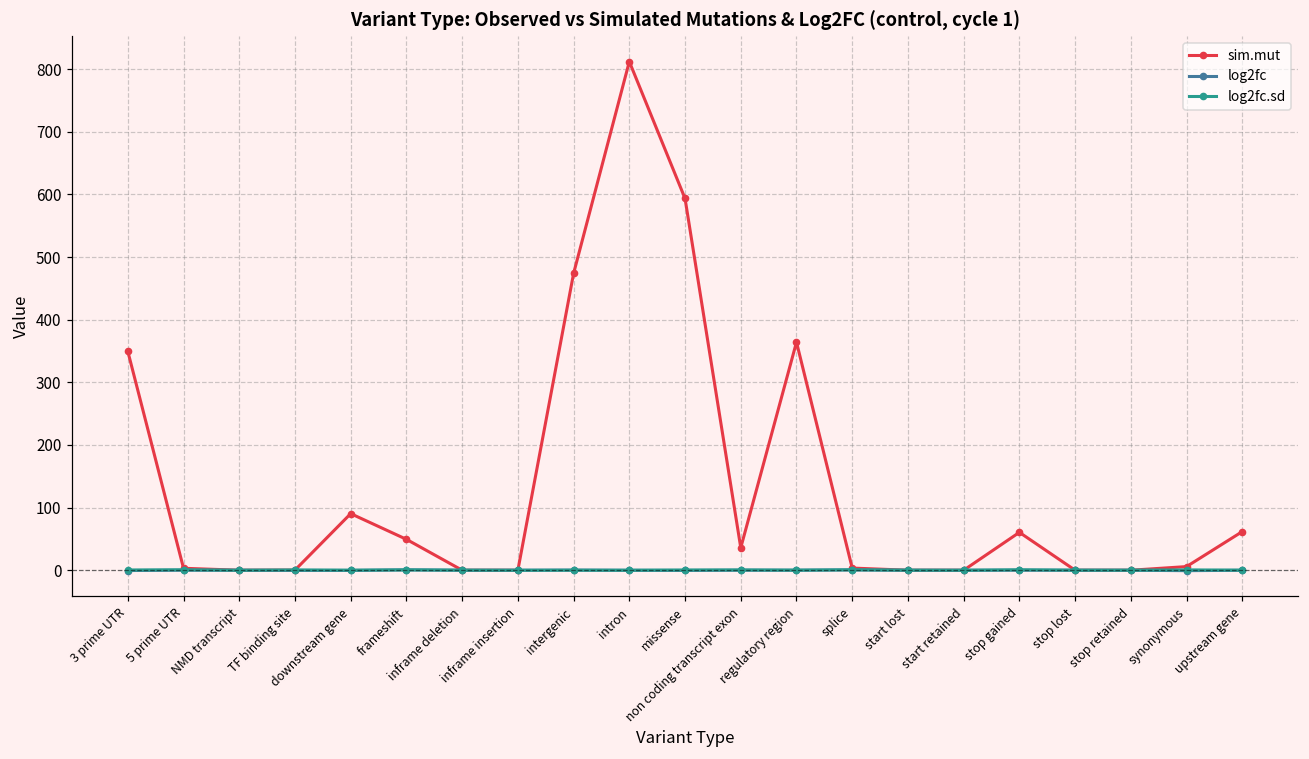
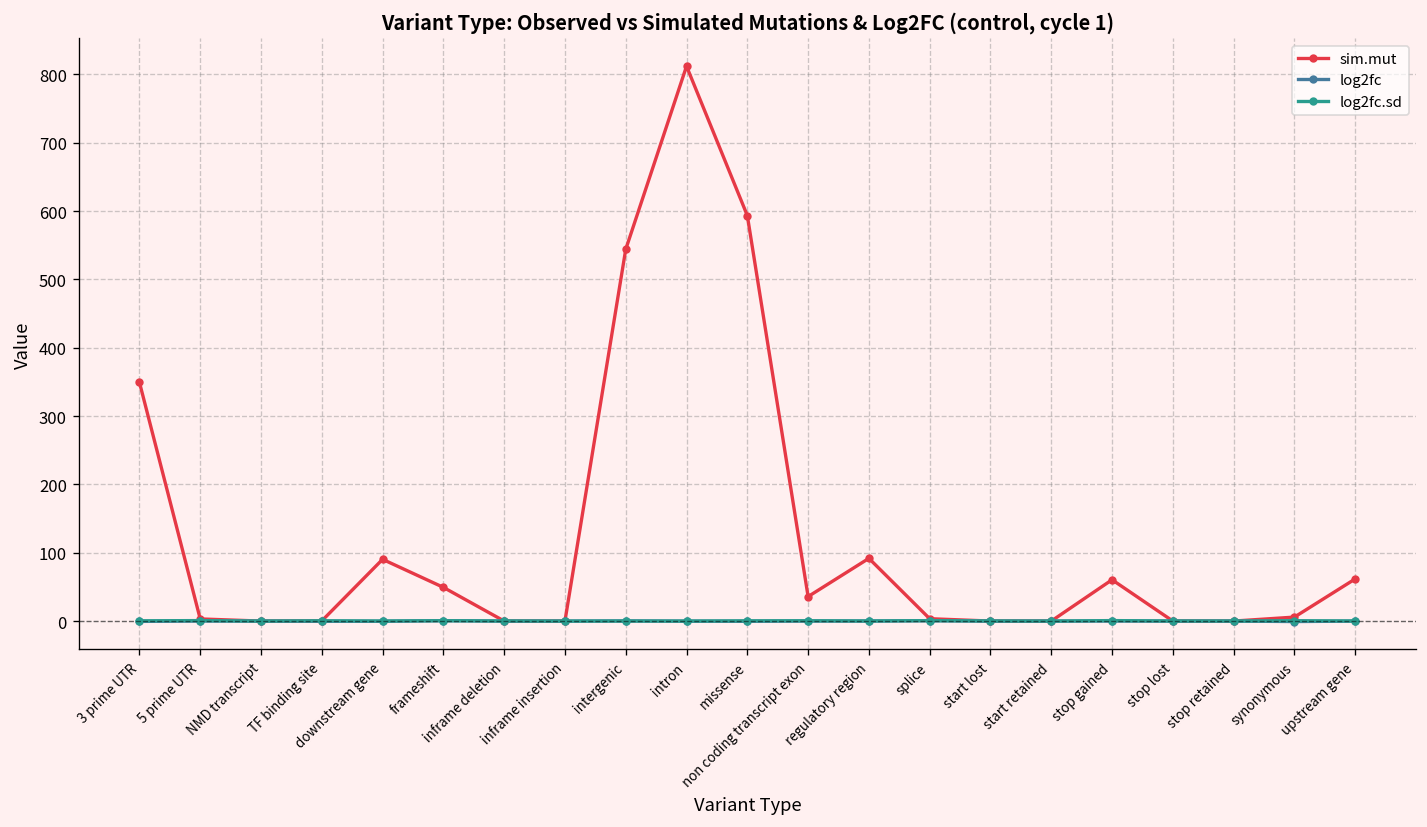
  {
    "sim.mut": {
      "3 prime UTR": 350,
      "downstream gene": 90,
      "frameshift": 50,
-     "intergenic": 470,
+     "intergenic": 540,
      "intron": 810,
      "missense": 590,
      "non coding transcript exon": 40,
-     "regulatory region": 360,
+     "regulatory region": 90,
      "stop gained": 60,
      "synonymous": 10,
      "upstream gene": 60
    }
  }
